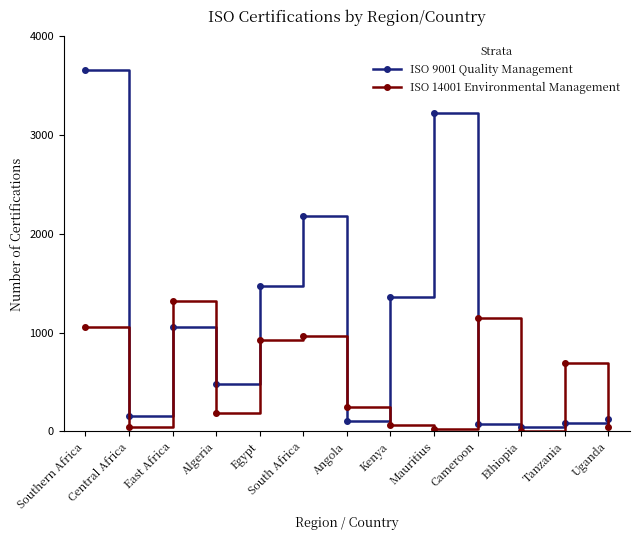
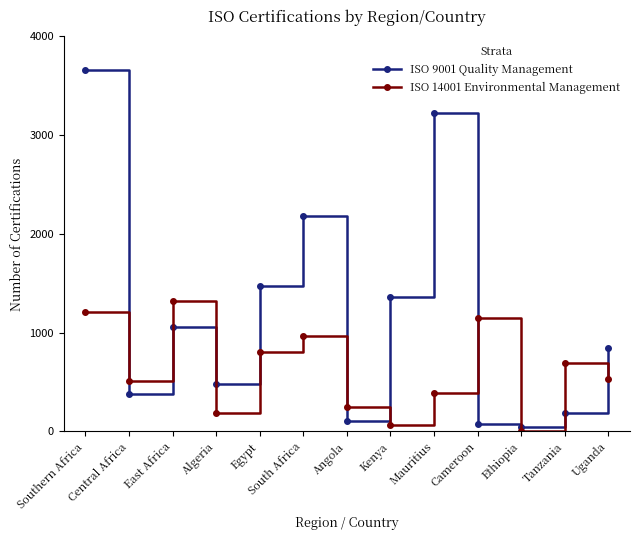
  {
    "ISO 9001 Quality Management": {
      "Southern Africa": 3700,
-     "Central Africa": 200,
+     "Central Africa": 400,
      "East Africa": 1100,
      "Algeria": 500,
      "Egypt": 1500,
      "South Africa": 2200,
      "Angola": 100,
      "Kenya": 1400,
      "Mauritius": 3200,
      "Cameroon": 100,
      "Ethiopia": 0,
-     "Tanzania": 100,
-     "Uganda": 100
+     "Tanzania": 200,
+     "Uganda": 800
    },
    "ISO 14001 Environmental Management": {
-     "Southern Africa": 1100,
-     "Central Africa": 0,
+     "Southern Africa": 1200,
+     "Central Africa": 500,
      "East Africa": 1300,
      "Algeria": 200,
-     "Egypt": 900,
+     "Egypt": 800,
      "South Africa": 1000,
      "Angola": 200,
      "Kenya": 100,
-     "Mauritius": 0,
+     "Mauritius": 400,
      "Cameroon": 1100,
      "Ethiopia": 0,
      "Tanzania": 700,
-     "Uganda": 0
+     "Uganda": 500
    }
  }
